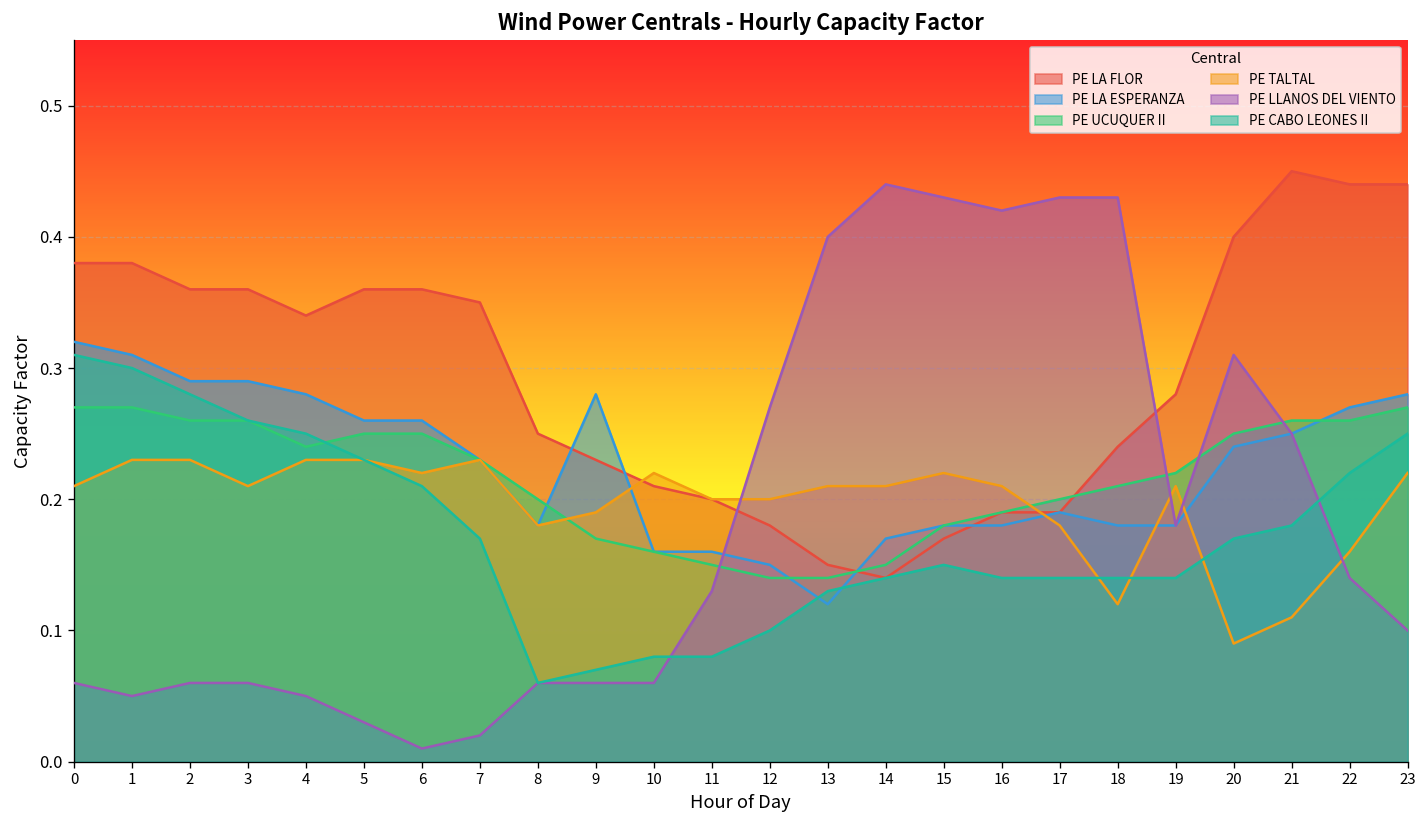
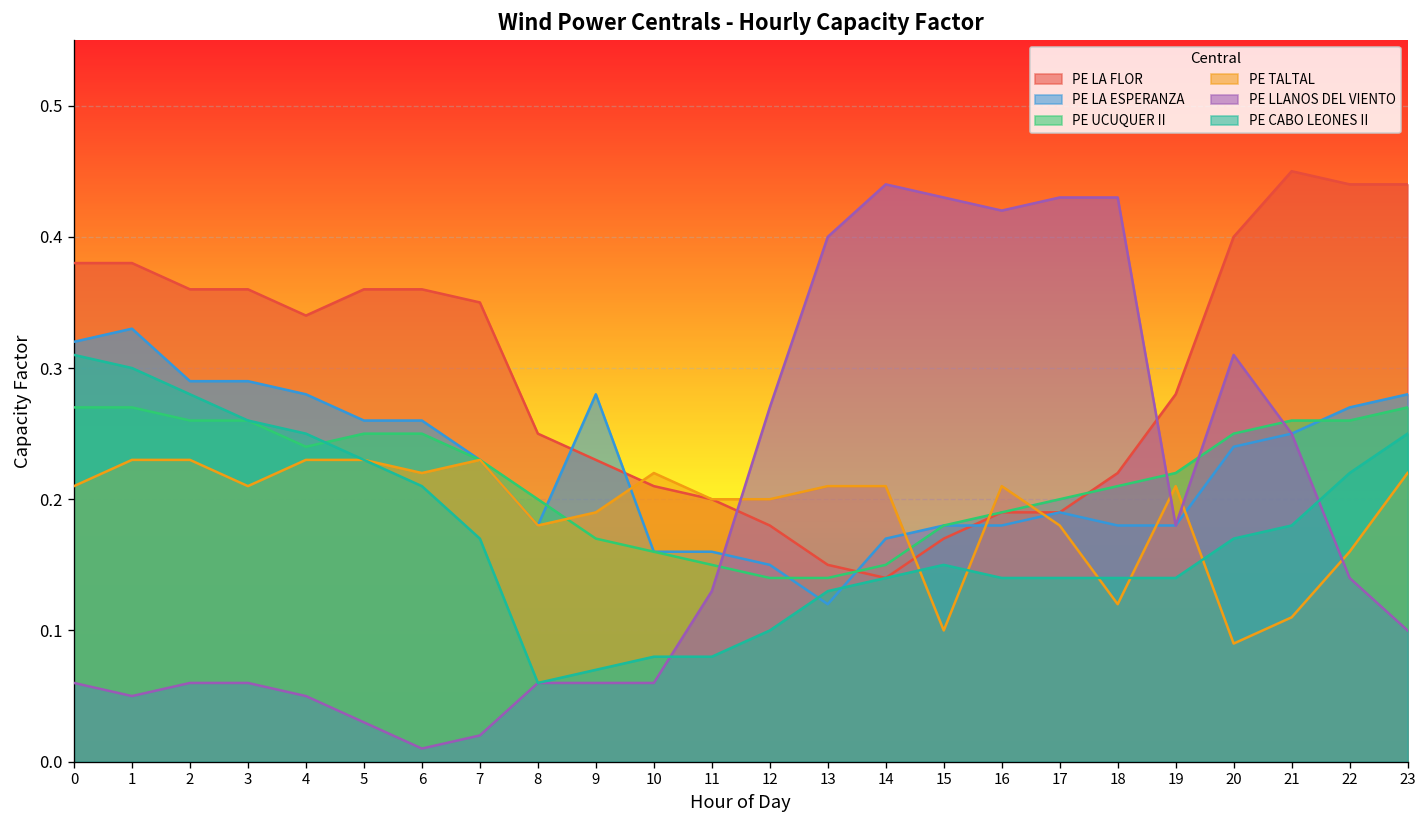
  {
    "PE LA FLOR": {
      "0": 0.38,
      "1": 0.38,
      "2": 0.36,
      "3": 0.36,
      "4": 0.34,
      "5": 0.36,
      "6": 0.36,
      "7": 0.35,
      "8": 0.25,
      "9": 0.23,
      "10": 0.21,
      "12": 0.18,
      "13": 0.15,
      "15": 0.17,
-     "18": 0.24,
+     "18": 0.22,
      "19": 0.28,
      "20": 0.40,
      "21": 0.45,
      "22": 0.44,
      "23": 0.44
    },
    "PE LA ESPERANZA": {
      "0": 0.32,
-     "1": 0.31,
+     "1": 0.33,
      "2": 0.29,
      "3": 0.29,
      "4": 0.28,
      "5": 0.26,
      "6": 0.26,
      "9": 0.28,
      "11": 0.16,
      "12": 0.15,
      "13": 0.12,
      "14": 0.17,
      "16": 0.18,
      "18": 0.18,
      "20": 0.24,
      "22": 0.27,
      "23": 0.28
    },
    "PE TALTAL": {
      "0": 0.21,
      "1": 0.23,
      "2": 0.23,
      "3": 0.21,
      "4": 0.23,
      "6": 0.22,
      "9": 0.19,
      "10": 0.22,
      "12": 0.20,
      "13": 0.21,
      "14": 0.21,
-     "15": 0.22,
+     "15": 0.10,
      "16": 0.21,
      "17": 0.18,
      "18": 0.12,
      "19": 0.21,
      "20": 0.09,
      "21": 0.11,
      "22": 0.16,
      "23": 0.22
    },
    "PE LLANOS DEL VIENTO": {
      "0": 0.06,
      "1": 0.05,
      "2": 0.06,
      "3": 0.06,
      "4": 0.05,
      "5": 0.03,
      "6": 0.01,
      "7": 0.02,
      "9": 0.06,
      "10": 0.06,
      "11": 0.13,
      "12": 0.27,
      "13": 0.40,
      "14": 0.44,
      "15": 0.43,
      "16": 0.42,
      "17": 0.43,
      "18": 0.43,
      "20": 0.31,
      "22": 0.14,
      "23": 0.10
    }
  }
